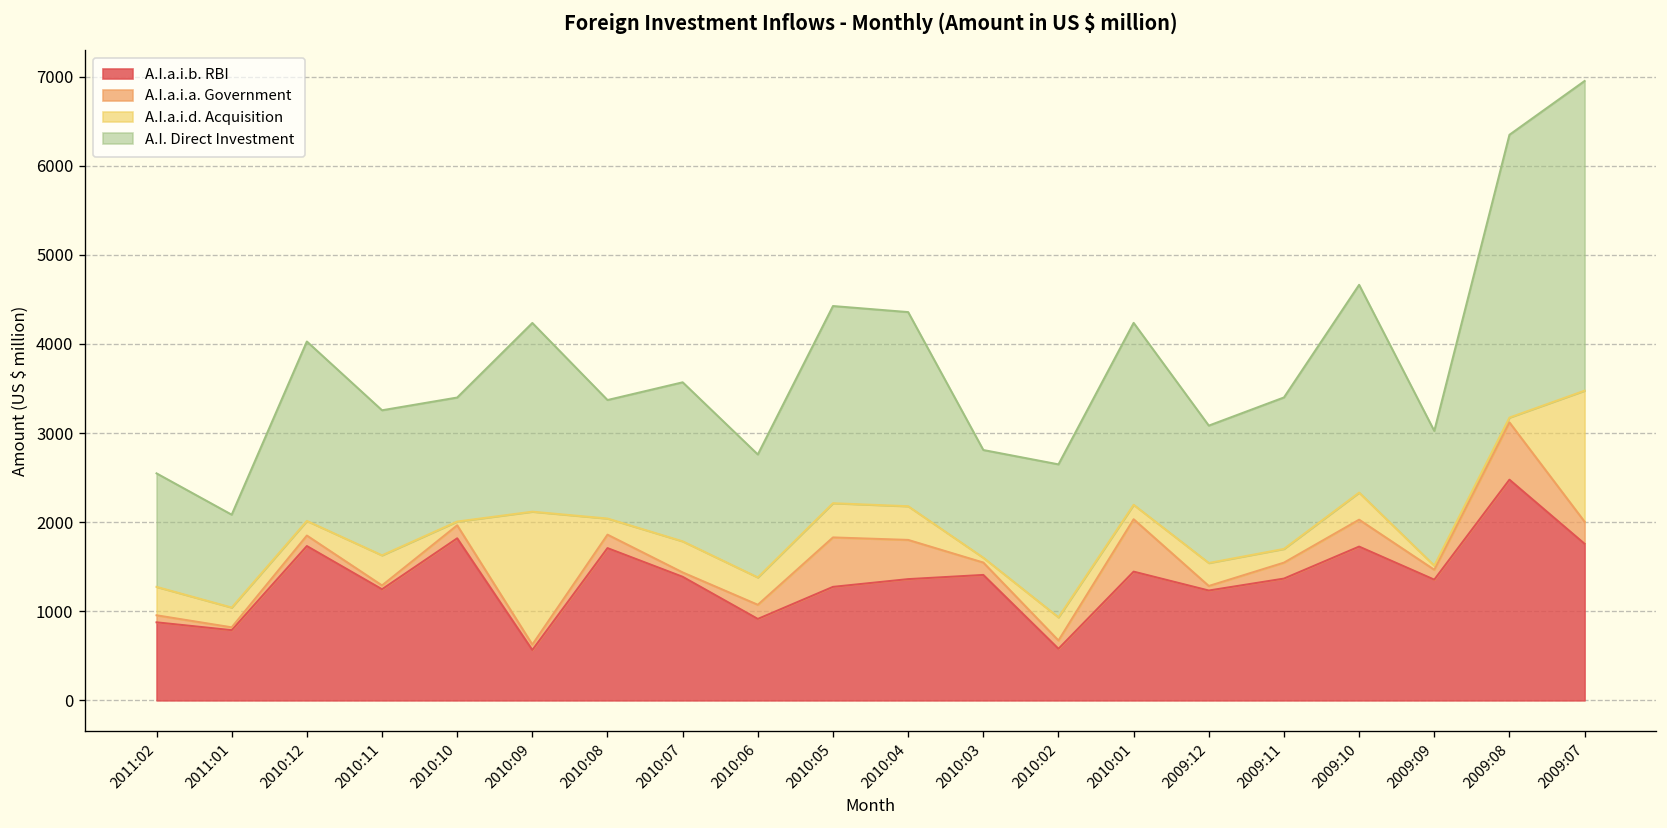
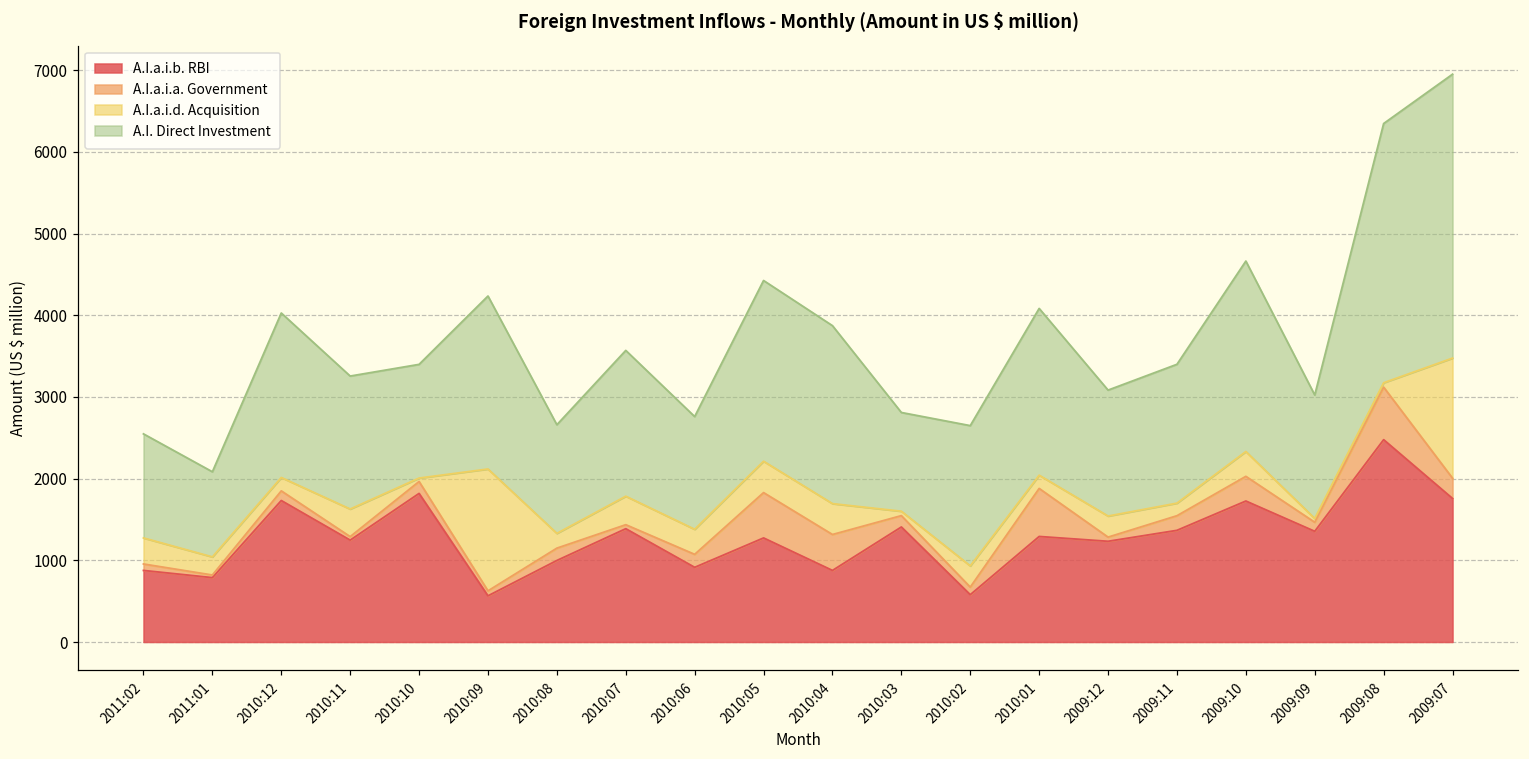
  {
    "A.I.a.i.b. RBI": {
      "2011:02": 900,
      "2010:12": 1700,
      "2010:11": 1200,
      "2010:10": 1800,
      "2010:09": 600,
-     "2010:08": 1700,
+     "2010:08": 1000,
      "2010:07": 1400,
      "2010:06": 900,
      "2010:05": 1300,
-     "2010:04": 1400,
+     "2010:04": 900,
      "2010:03": 1400,
      "2010:02": 600,
-     "2010:01": 1400,
+     "2010:01": 1300,
      "2009:12": 1200,
      "2009:11": 1400,
      "2009:10": 1700,
      "2009:09": 1400,
      "2009:08": 2500,
      "2009:07": 1800
    },
    "A.I. Direct Investment": {
      "2011:02": 1300,
      "2011:01": 1000,
      "2010:12": 2000,
      "2010:11": 1600,
      "2010:10": 1400,
      "2010:09": 2100,
      "2010:08": 1300,
      "2010:07": 1800,
      "2010:06": 1400,
      "2010:05": 2200,
      "2010:04": 2200,
      "2010:03": 1200,
      "2010:02": 1700,
      "2010:01": 2000,
      "2009:12": 1500,
      "2009:11": 1700,
      "2009:10": 2300,
      "2009:09": 1500,
      "2009:08": 3200,
      "2009:07": 3500
    }
  }
